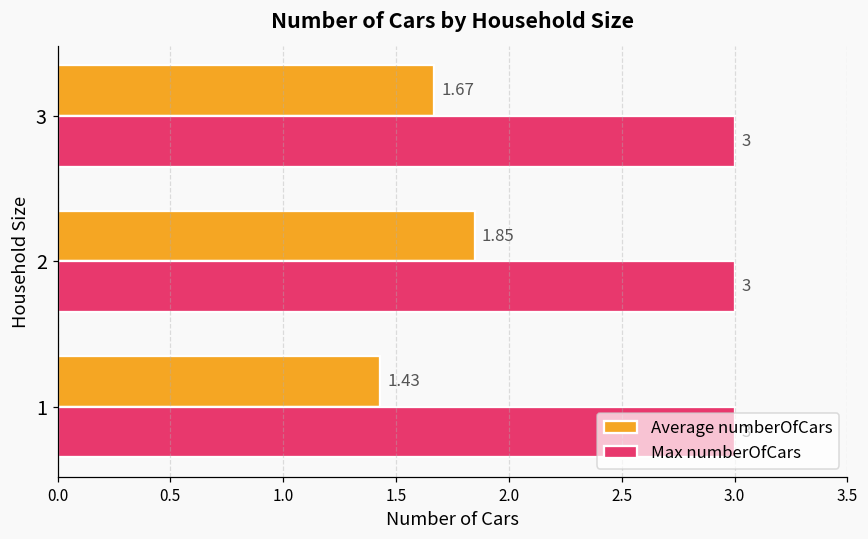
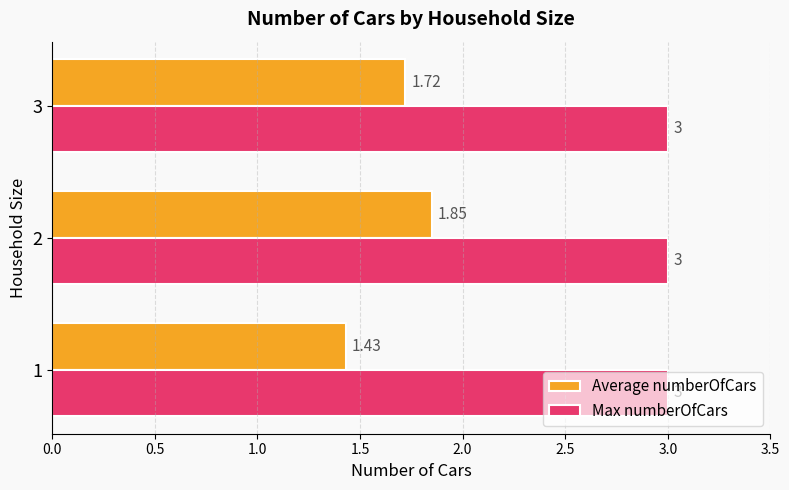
  {
    "Average numberOfCars": {
-     "3": 1.67,
+     "3": 1.72,
      "2": 1.85,
      "1": 1.43
    },
    "Max numberOfCars": {
      "3": 3,
      "2": 3
    }
  }
